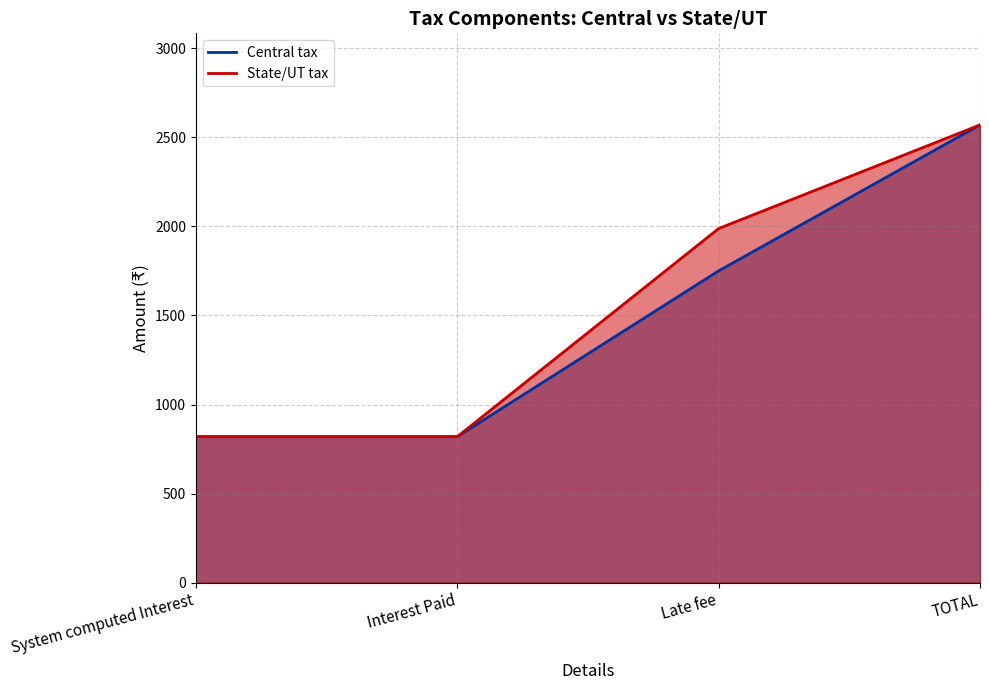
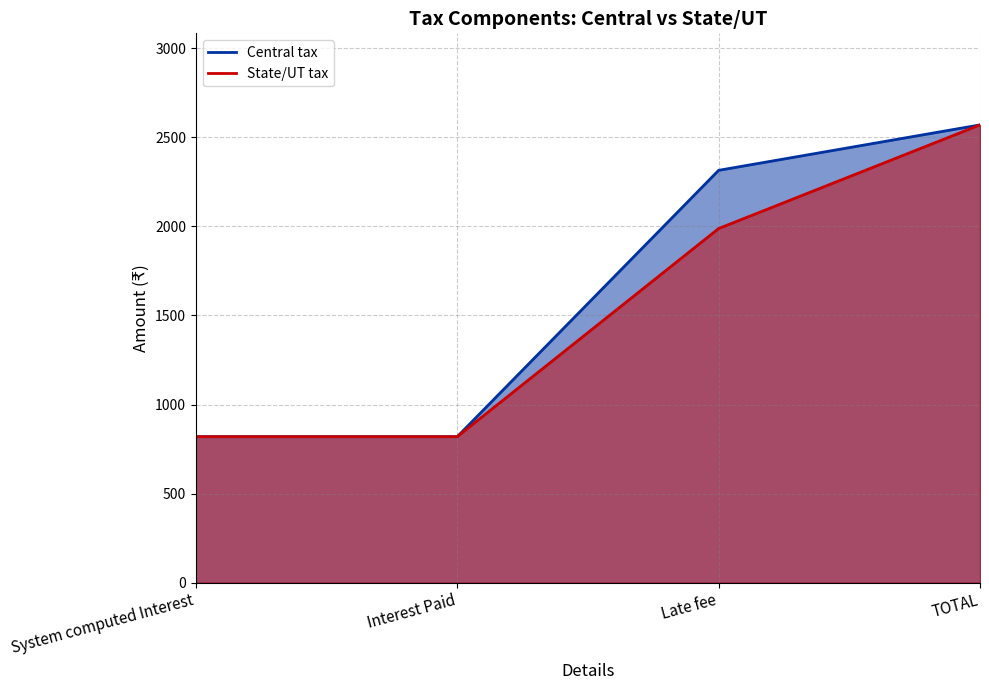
  {
    "Central tax": {
-     "Late fee": 1750
+     "Late fee": 2310
    },
    "State/UT tax": {
      "Late fee": 1990
    }
  }
